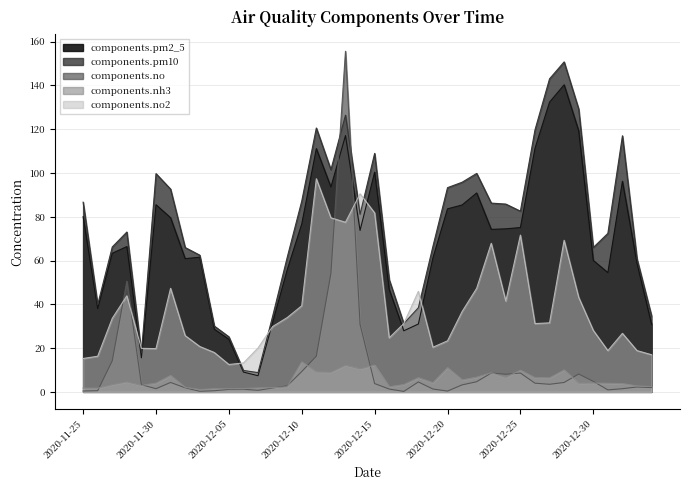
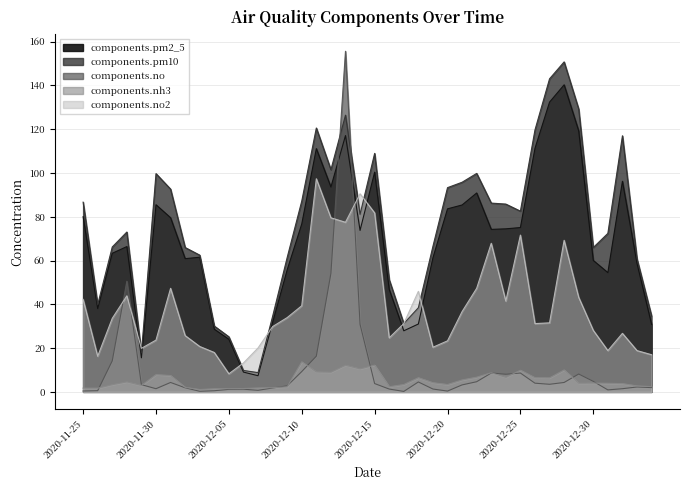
  {
    "components.nh3": {
      "2020-11-25": 2,
-     "2020-11-30": 4,
+     "2020-11-30": 8,
      "2020-12-10": 14,
      "2020-12-15": 12,
-     "2020-12-20": 11,
+     "2020-12-20": 3,
      "2020-12-25": 10
    },
    "components.no2": {
-     "2020-11-25": 15,
-     "2020-11-30": 20,
-     "2020-12-05": 13,
+     "2020-11-25": 42,
+     "2020-11-30": 24,
+     "2020-12-05": 8,
      "2020-12-10": 39,
      "2020-12-15": 82,
      "2020-12-20": 23,
      "2020-12-25": 72,
      "2020-12-30": 28
    }
  }
